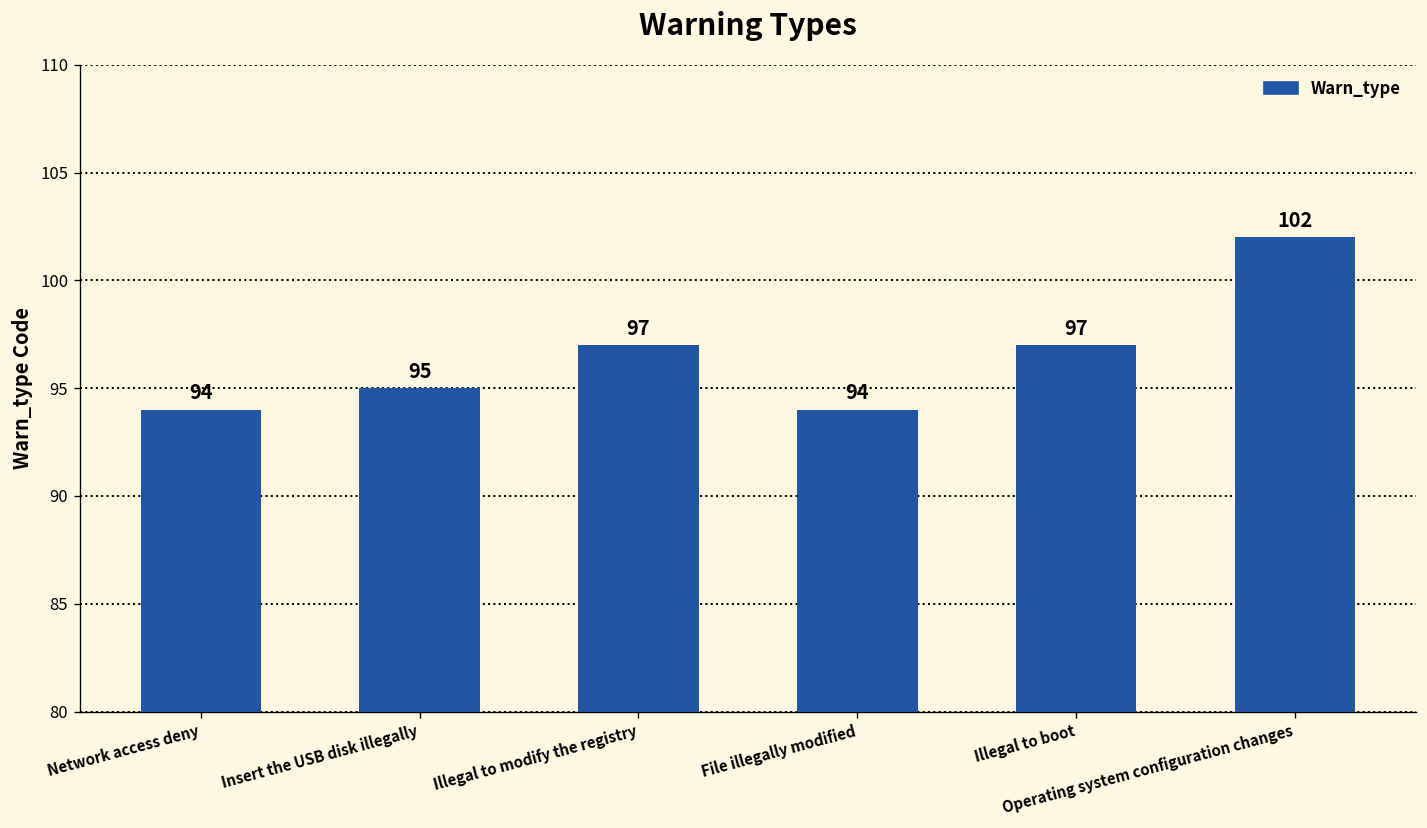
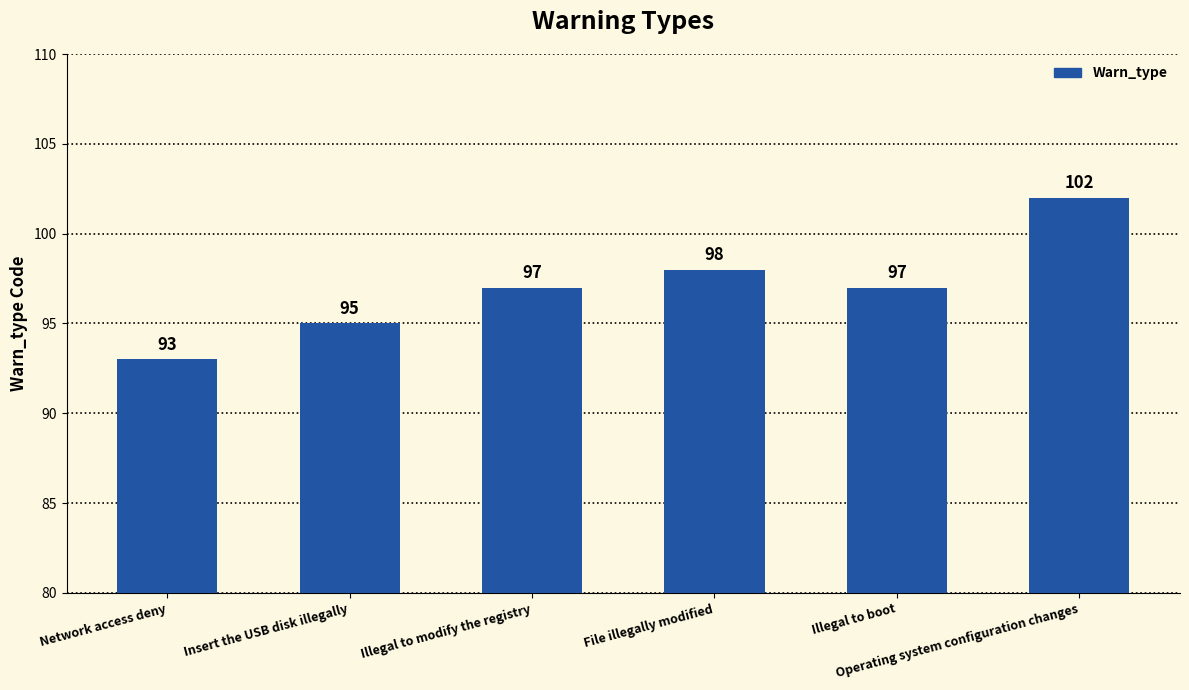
  {
-   "Network access deny": 94,
+   "Network access deny": 93,
    "Insert the USB disk illegally": 95,
    "Illegal to modify the registry": 97,
-   "File illegally modified": 94,
+   "File illegally modified": 98,
    "Illegal to boot": 97,
    "Operating system configuration changes": 102
  }
